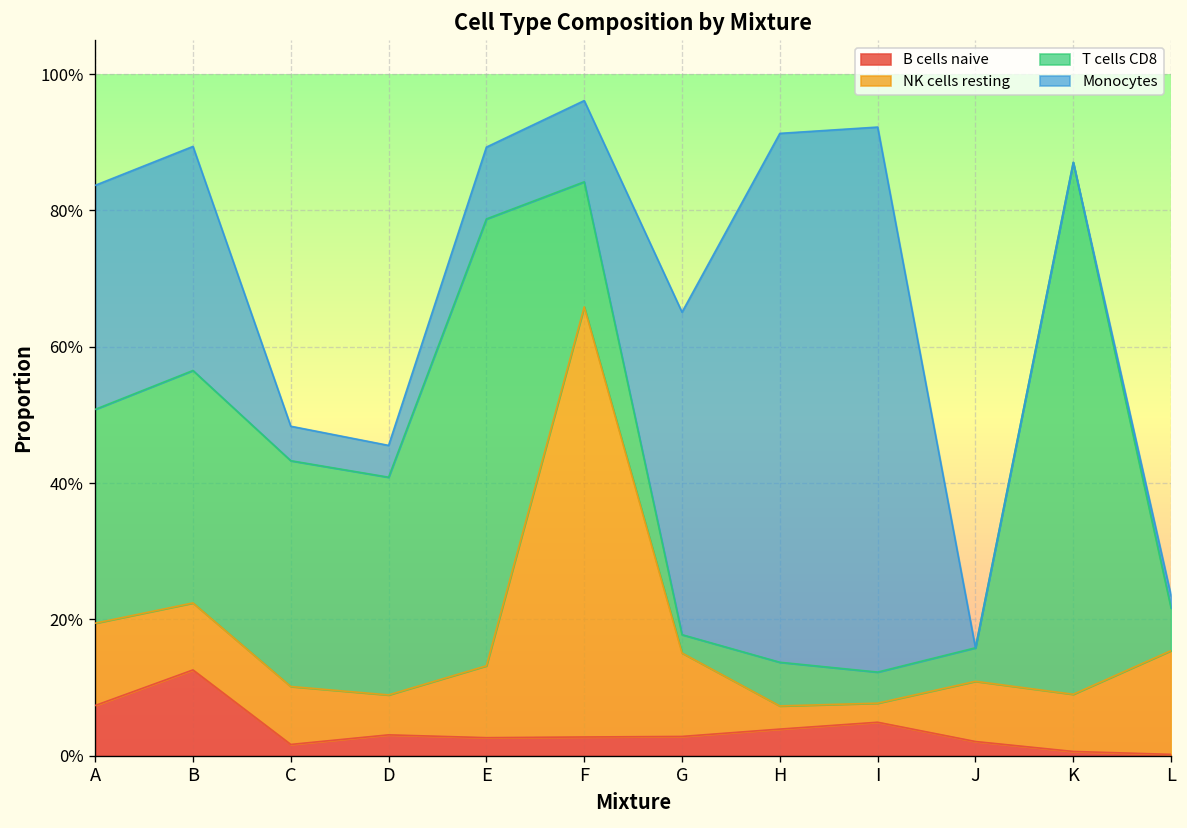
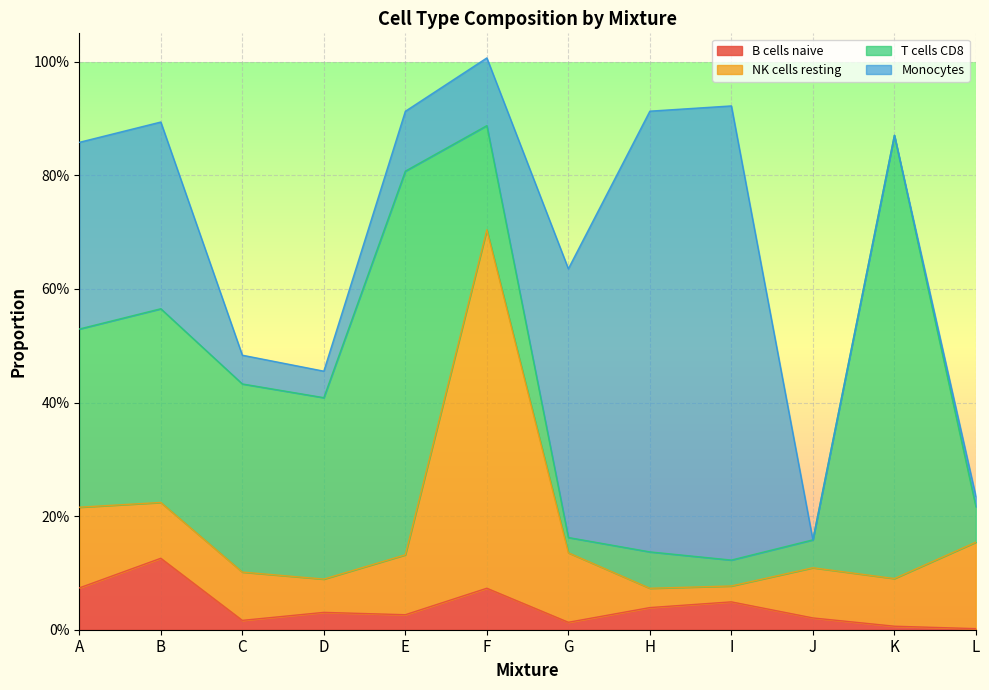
  {
    "B cells naive": {
      "A": "7%",
      "B": "13%",
      "C": "2%",
      "D": "3%",
      "E": "3%",
-     "F": "3%",
-     "G": "3%",
+     "F": "7%",
+     "G": "1%",
      "H": "4%",
      "I": "5%",
      "J": "2%",
      "K": "1%",
      "L": "0%"
    },
    "NK cells resting": {
-     "A": "12%",
+     "A": "14%",
      "B": "10%",
      "C": "9%",
      "D": "6%",
      "E": "11%",
      "F": "63%",
      "G": "12%",
      "H": "3%",
      "I": "3%",
      "J": "9%",
      "K": "8%",
      "L": "15%"
    },
    "T cells CD8": {
      "A": "31%",
      "B": "34%",
      "C": "33%",
      "D": "32%",
-     "E": "66%",
+     "E": "68%",
      "F": "18%",
      "G": "3%",
      "H": "6%",
      "I": "5%",
      "L": "6%"
    },
    "Monocytes": {
      "A": "33%",
      "B": "33%",
      "C": "5%",
      "D": "5%",
      "E": "11%",
      "F": "12%",
      "G": "47%",
      "H": "78%",
      "I": "80%",
      "L": "2%"
    }
  }
